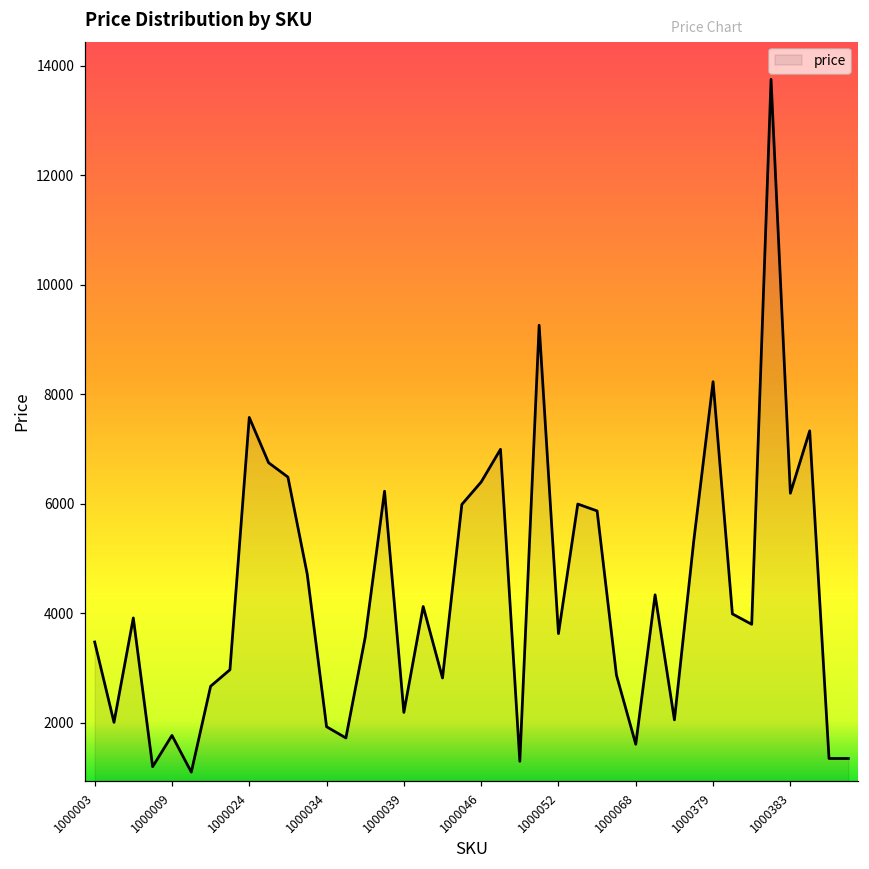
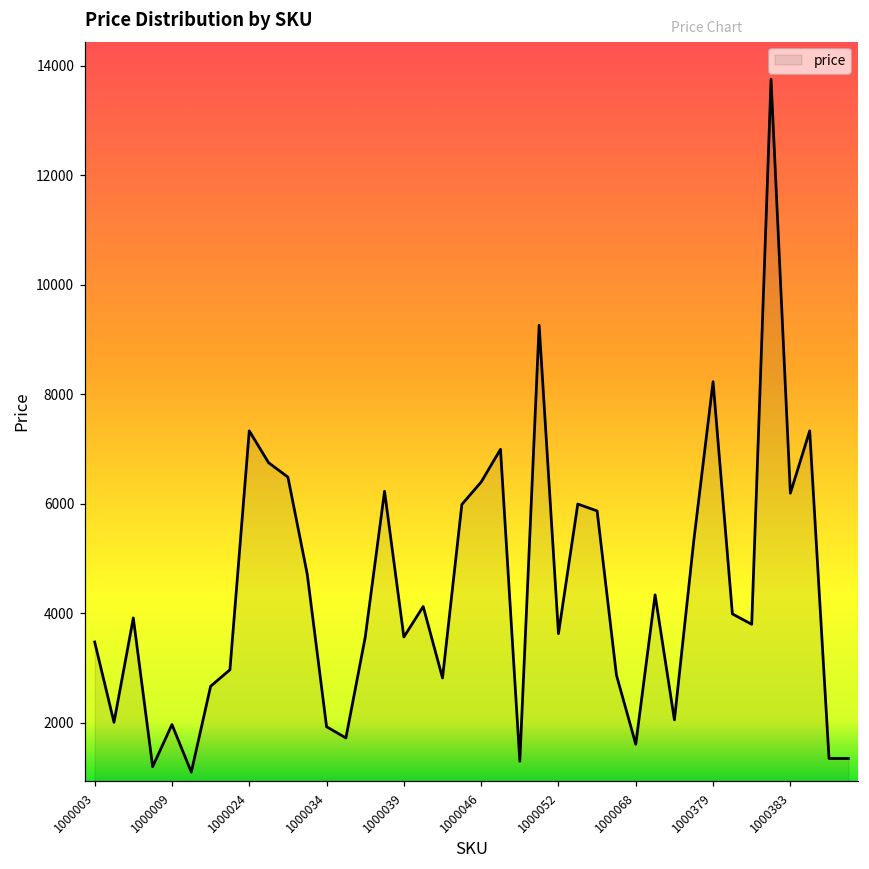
  {
    "1000003": 3500,
-   "1000009": 1800,
-   "1000024": 7600,
+   "1000009": 2000,
+   "1000024": 7300,
    "1000034": 1900,
-   "1000039": 2200,
+   "1000039": 3600,
    "1000046": 6400,
    "1000052": 3600,
    "1000068": 1600,
    "1000379": 8200,
    "1000383": 6200
  }
